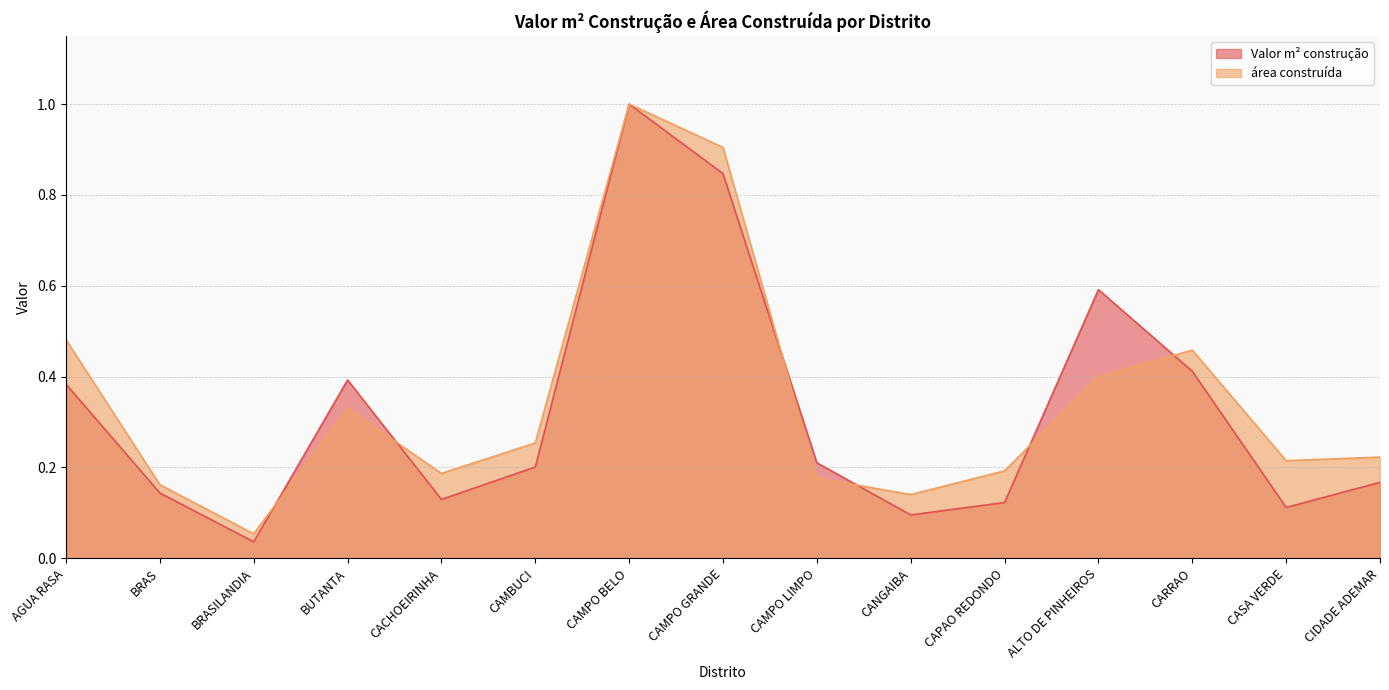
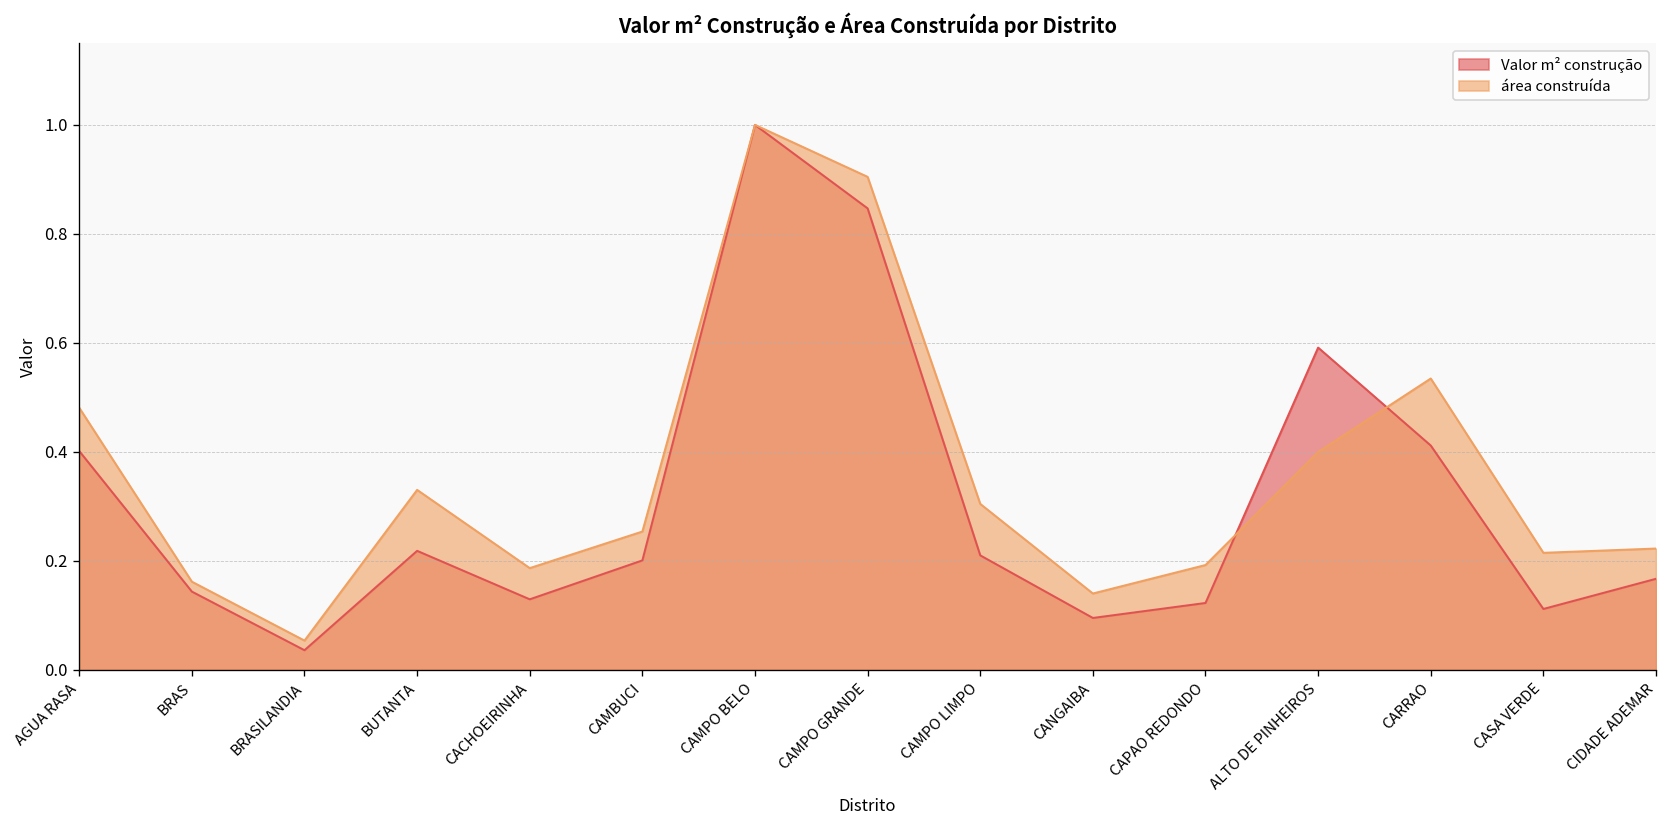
  {
    "Valor m² construção": {
-     "AGUA RASA": 0.38,
+     "AGUA RASA": 0.40,
      "BRAS": 0.14,
      "BRASILANDIA": 0.04,
-     "BUTANTA": 0.39,
+     "BUTANTA": 0.22,
      "CACHOEIRINHA": 0.13,
      "CAMBUCI": 0.20,
      "CAMPO GRANDE": 0.85,
      "CAMPO LIMPO": 0.21,
      "CANGAIBA": 0.10,
      "CAPAO REDONDO": 0.12,
      "ALTO DE PINHEIROS": 0.59,
      "CARRAO": 0.41,
      "CASA VERDE": 0.11,
      "CIDADE ADEMAR": 0.17
    },
    "área construída": {
      "AGUA RASA": 0.48,
      "BRAS": 0.16,
      "BRASILANDIA": 0.05,
      "BUTANTA": 0.33,
      "CACHOEIRINHA": 0.19,
      "CAMBUCI": 0.25,
      "CAMPO GRANDE": 0.90,
-     "CAMPO LIMPO": 0.18,
+     "CAMPO LIMPO": 0.30,
      "CANGAIBA": 0.14,
      "CAPAO REDONDO": 0.19,
      "ALTO DE PINHEIROS": 0.40,
-     "CARRAO": 0.46,
+     "CARRAO": 0.53,
      "CASA VERDE": 0.21,
      "CIDADE ADEMAR": 0.22
    }
  }
